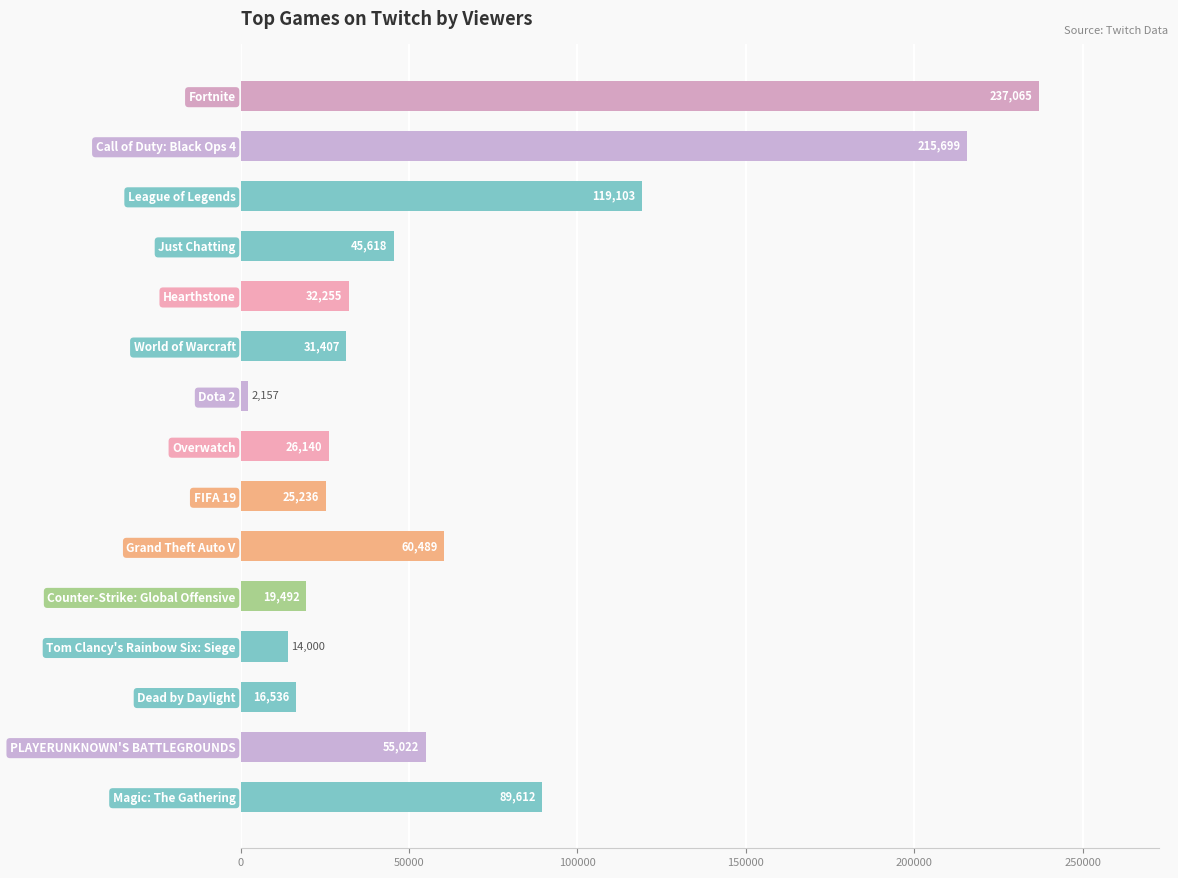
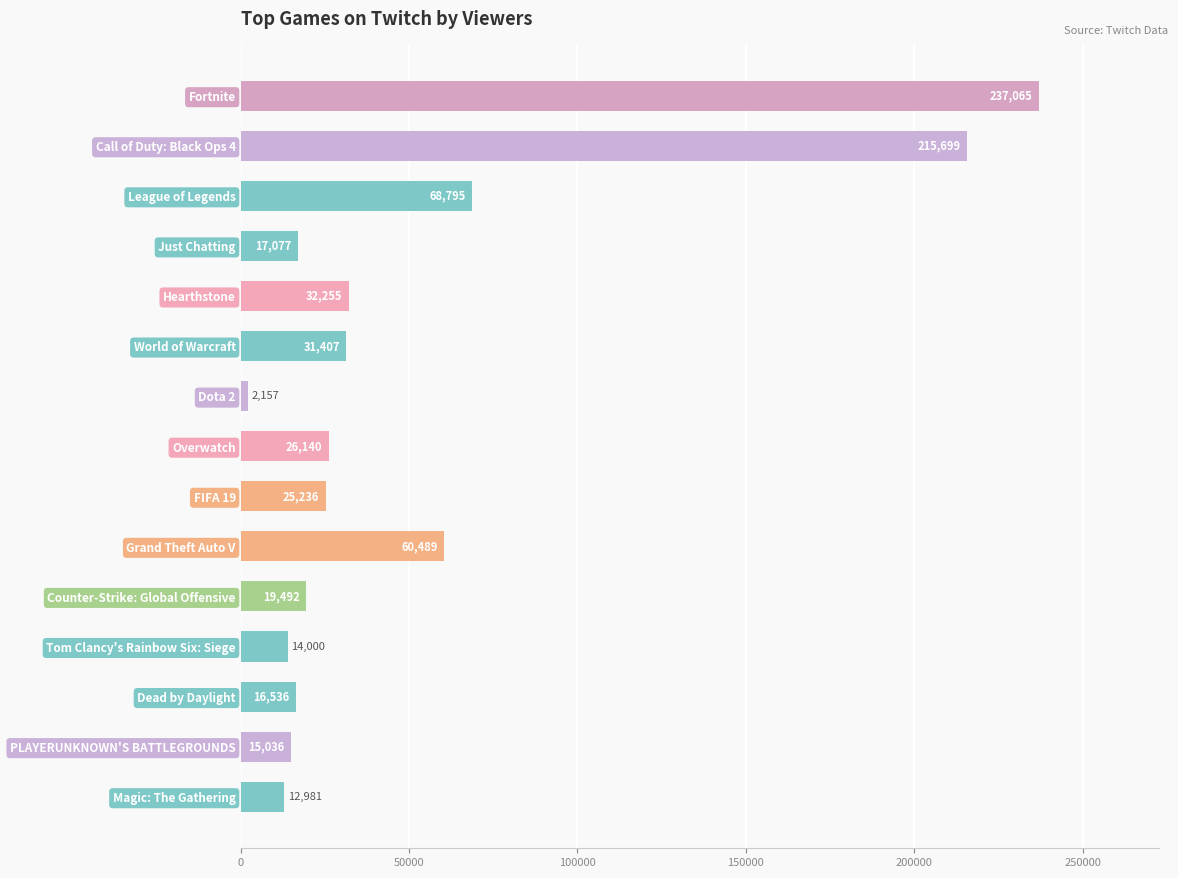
  {
    "Fortnite": "237,065",
    "Call of Duty: Black Ops 4": "215,699",
-   "League of Legends": "119,103",
-   "Just Chatting": "45,618",
+   "League of Legends": "68,795",
+   "Just Chatting": "17,077",
    "Hearthstone": "32,255",
    "World of Warcraft": "31,407",
    "Dota 2": "2,157",
    "Overwatch": "26,140",
    "FIFA 19": "25,236",
    "Grand Theft Auto V": "60,489",
    "Counter-Strike: Global Offensive": "19,492",
    "Tom Clancy's Rainbow Six: Siege": "14,000",
    "Dead by Daylight": "16,536",
-   "PLAYERUNKNOWN'S BATTLEGROUNDS": "55,022",
-   "Magic: The Gathering": "89,612"
+   "PLAYERUNKNOWN'S BATTLEGROUNDS": "15,036",
+   "Magic: The Gathering": "12,981"
  }
